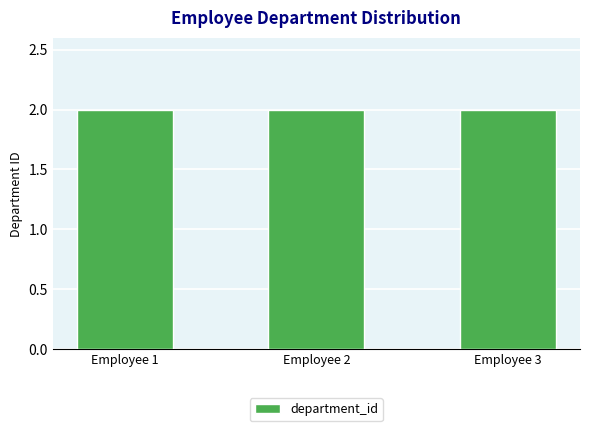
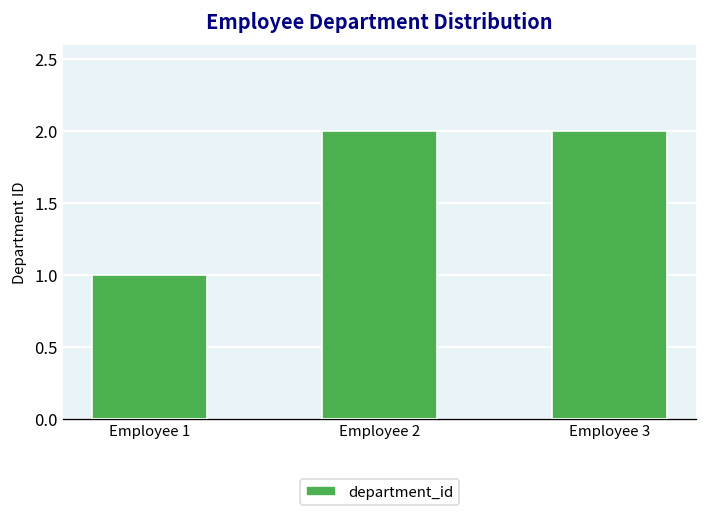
  {
-   "Employee 1": 2,
+   "Employee 1": 1,
    "Employee 2": 2,
    "Employee 3": 2
  }
